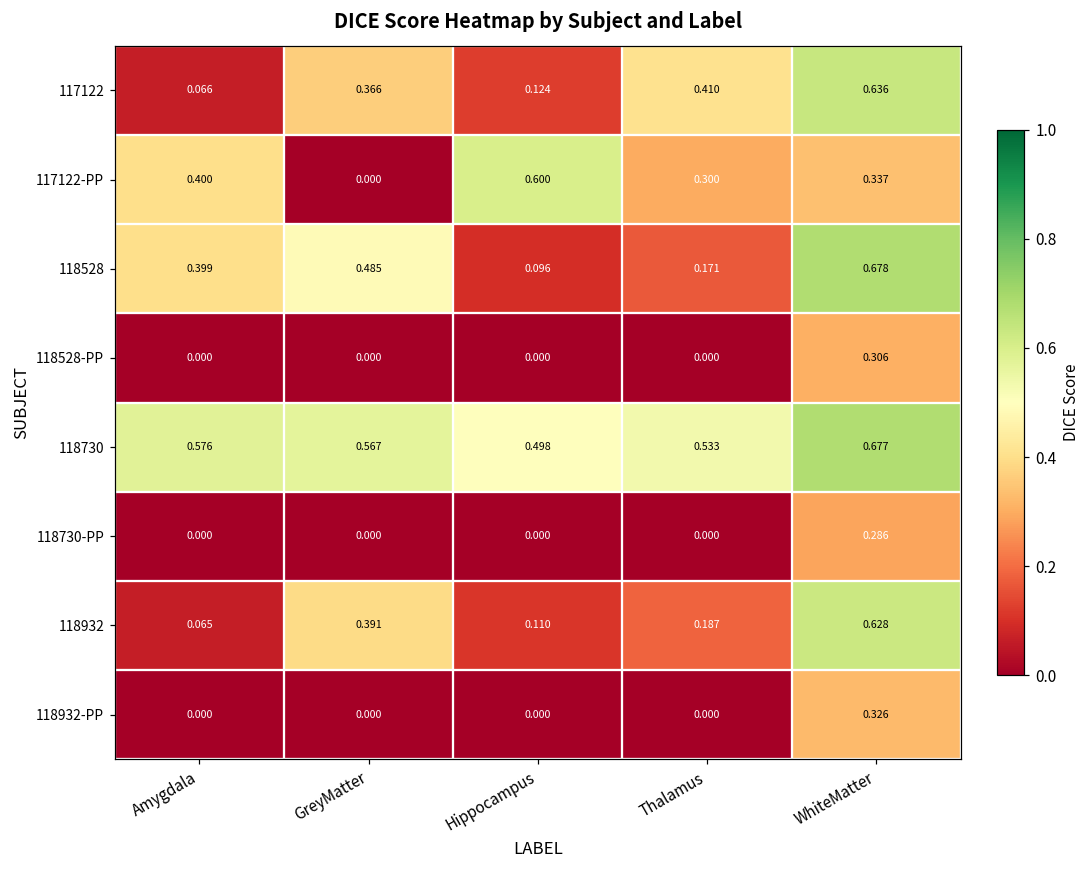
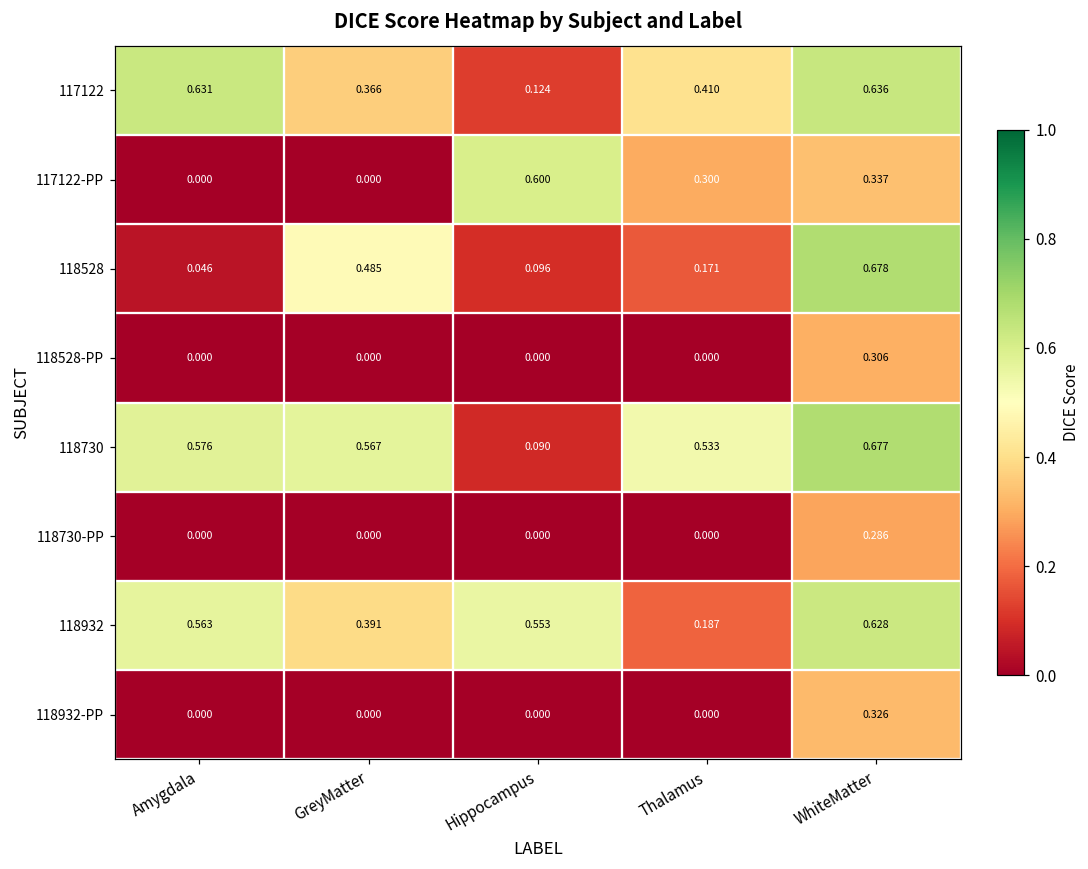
  {
    "117122": {
-     "Amygdala": 0.066,
+     "Amygdala": 0.631,
      "GreyMatter": 0.366,
      "Hippocampus": 0.124,
      "Thalamus": 0.410,
      "WhiteMatter": 0.636
    },
    "117122-PP": {
-     "Amygdala": 0.400,
+     "Amygdala": 0.000,
      "GreyMatter": 0.000,
      "Hippocampus": 0.600,
      "Thalamus": 0.300,
      "WhiteMatter": 0.337
    },
    "118528": {
-     "Amygdala": 0.399,
+     "Amygdala": 0.046,
      "GreyMatter": 0.485,
      "Hippocampus": 0.096,
      "Thalamus": 0.171,
      "WhiteMatter": 0.678
    },
    "118528-PP": {
      "Amygdala": 0.000,
      "GreyMatter": 0.000,
      "Hippocampus": 0.000,
      "Thalamus": 0.000,
      "WhiteMatter": 0.306
    },
    "118730": {
      "Amygdala": 0.576,
      "GreyMatter": 0.567,
-     "Hippocampus": 0.498,
+     "Hippocampus": 0.090,
      "Thalamus": 0.533,
      "WhiteMatter": 0.677
    },
    "118730-PP": {
      "Amygdala": 0.000,
      "GreyMatter": 0.000,
      "Hippocampus": 0.000,
      "Thalamus": 0.000,
      "WhiteMatter": 0.286
    },
    "118932": {
-     "Amygdala": 0.065,
+     "Amygdala": 0.563,
      "GreyMatter": 0.391,
-     "Hippocampus": 0.110,
+     "Hippocampus": 0.553,
      "Thalamus": 0.187,
      "WhiteMatter": 0.628
    },
    "118932-PP": {
      "Amygdala": 0.000,
      "GreyMatter": 0.000,
      "Hippocampus": 0.000,
      "Thalamus": 0.000,
      "WhiteMatter": 0.326
    }
  }
